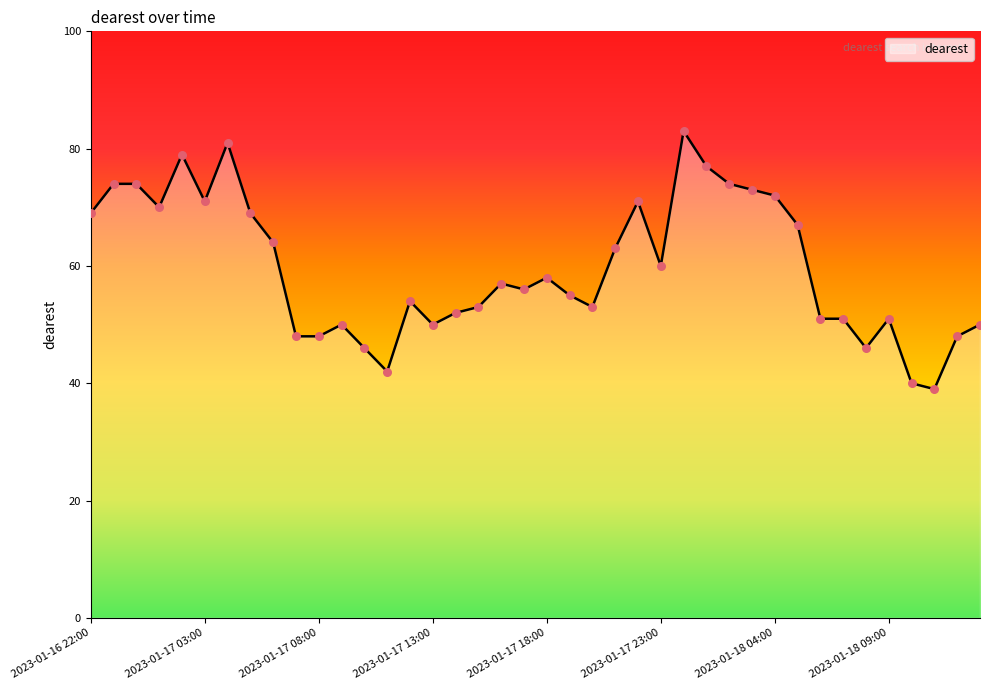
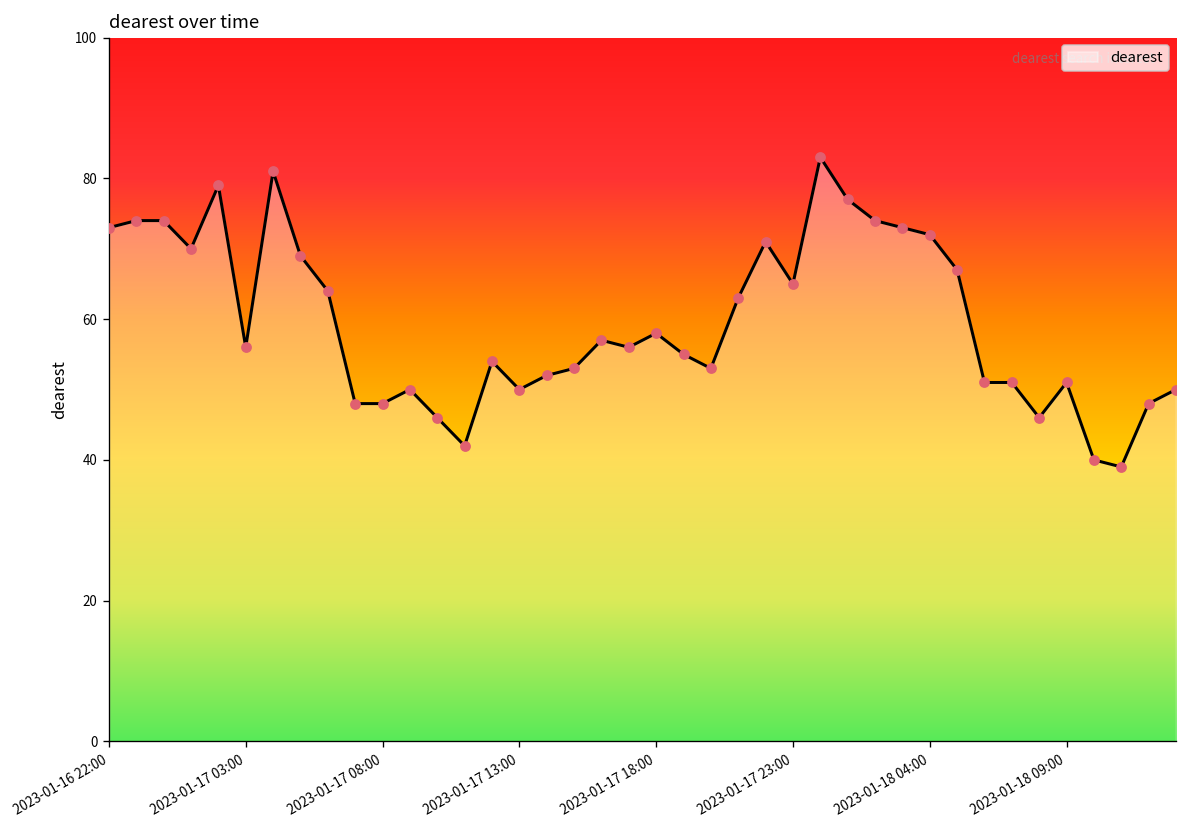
  {
-   "2023-01-16 22:00": 69,
-   "2023-01-17 03:00": 71,
+   "2023-01-16 22:00": 73,
+   "2023-01-17 03:00": 56,
    "2023-01-17 08:00": 48,
    "2023-01-17 13:00": 50,
    "2023-01-17 18:00": 58,
-   "2023-01-17 23:00": 60,
+   "2023-01-17 23:00": 65,
    "2023-01-18 04:00": 72,
    "2023-01-18 09:00": 51
  }
